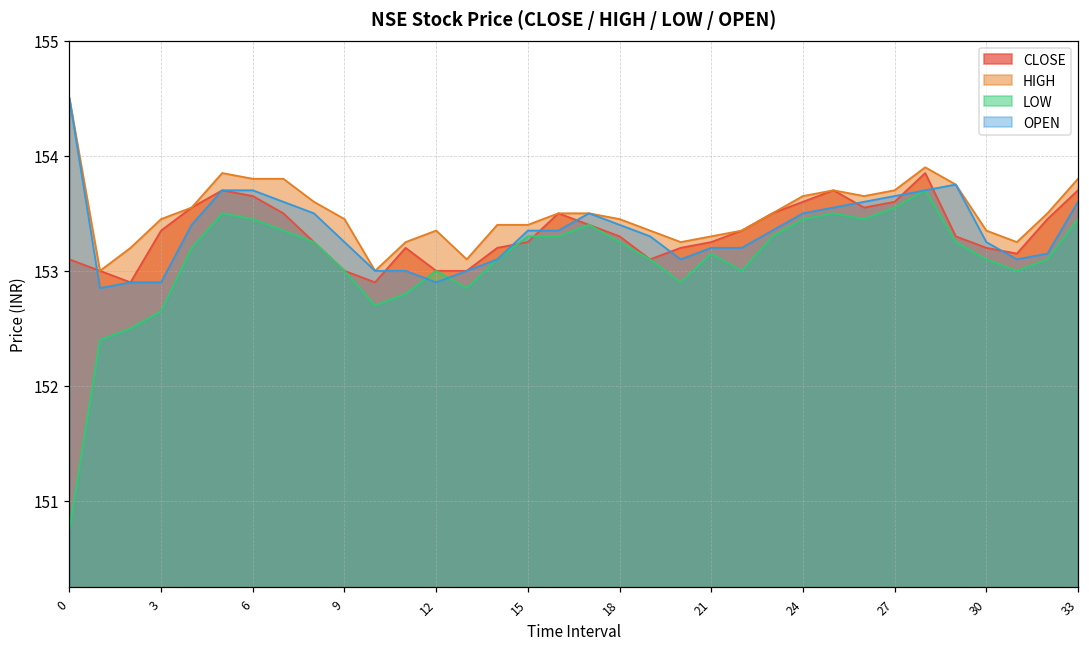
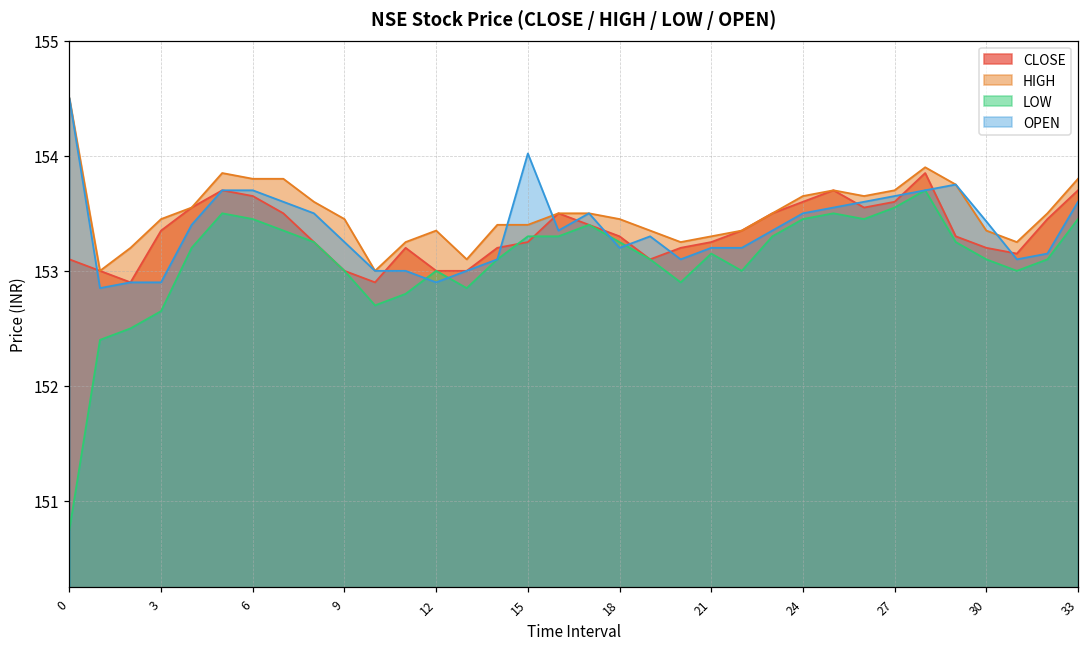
  {
    "LOW": {
      "0": 150.75,
      "3": 152.65,
      "6": 153.45,
      "15": 153.30,
      "18": 153.25,
      "21": 153.15,
      "24": 153.45,
      "27": 153.55,
      "30": 153.10,
      "33": 153.45
    },
    "OPEN": {
      "3": 152.90,
      "6": 153.70,
      "9": 153.25,
      "12": 152.90,
-     "15": 153.35,
-     "18": 153.4,
+     "15": 154.02,
+     "18": 153.2,
      "21": 153.20,
      "24": 153.50,
      "27": 153.65,
-     "30": 153.25,
+     "30": 153.43,
      "33": 153.60
    }
  }
